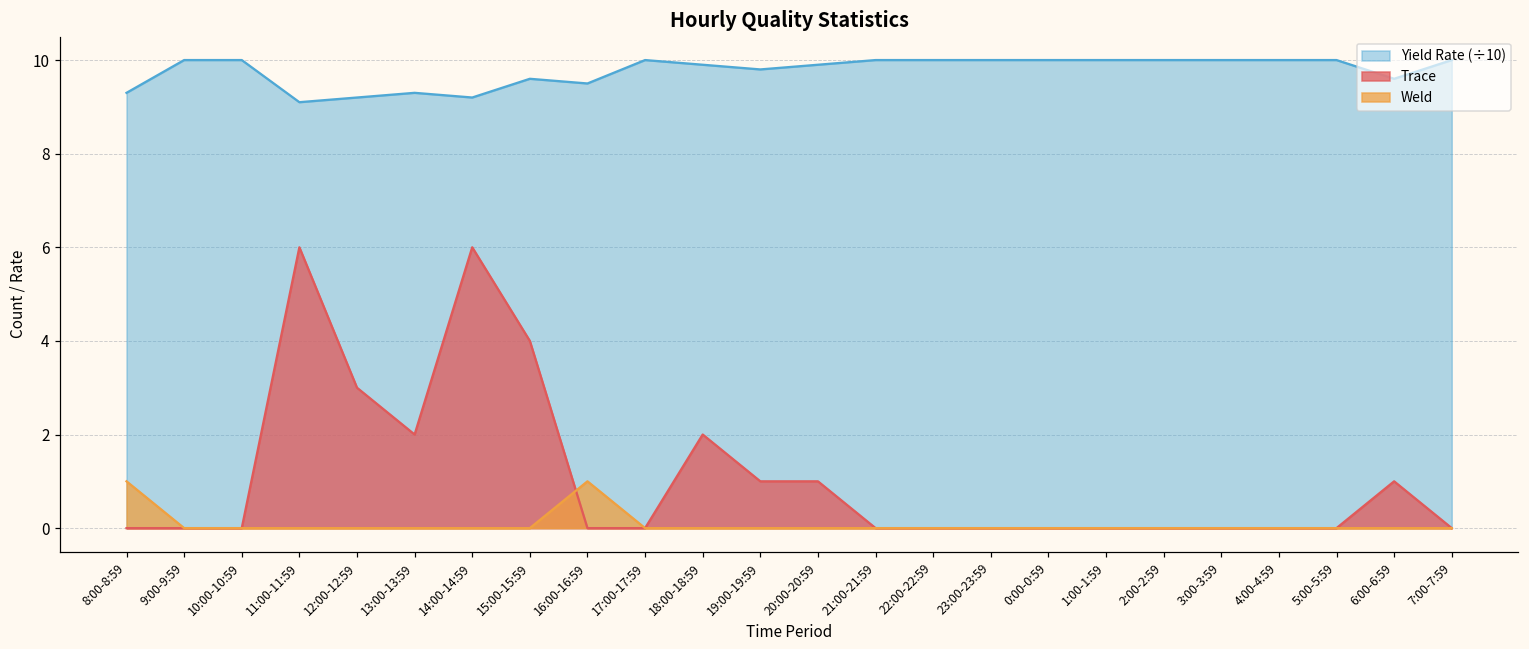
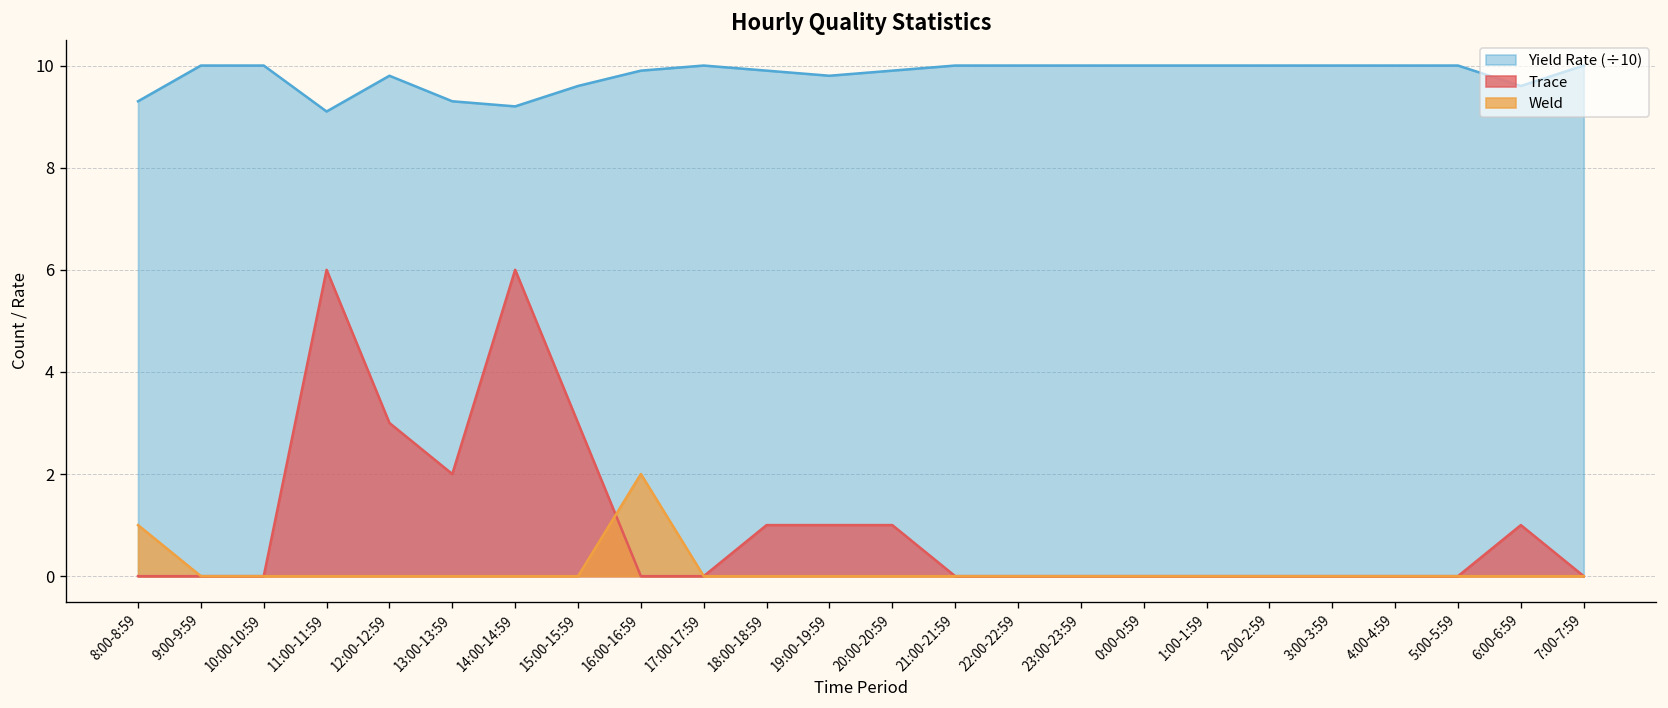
  {
    "Yield Rate (÷10)": {
      "8:00-8:59": 9.3,
      "9:00-9:59": 10.0,
      "10:00-10:59": 10.0,
      "11:00-11:59": 9.1,
-     "12:00-12:59": 9.2,
+     "12:00-12:59": 9.8,
      "13:00-13:59": 9.3,
      "14:00-14:59": 9.2,
      "15:00-15:59": 9.6,
-     "16:00-16:59": 9.5,
+     "16:00-16:59": 9.9,
      "17:00-17:59": 10.0,
      "18:00-18:59": 9.9,
      "19:00-19:59": 9.8,
      "20:00-20:59": 9.9,
      "21:00-21:59": 10.0,
      "22:00-22:59": 10.0,
      "23:00-23:59": 10.0,
      "0:00-0:59": 10.0,
      "1:00-1:59": 10.0,
      "2:00-2:59": 10.0,
      "3:00-3:59": 10.0,
      "4:00-4:59": 10.0,
      "5:00-5:59": 10.0
    },
    "Trace": {
      "8:00-8:59": 0,
      "11:00-11:59": 6,
      "12:00-12:59": 3,
      "13:00-13:59": 2,
      "14:00-14:59": 6,
-     "15:00-15:59": 4,
+     "15:00-15:59": 3,
      "16:00-16:59": 0,
-     "18:00-18:59": 2,
+     "18:00-18:59": 1,
      "19:00-19:59": 1,
      "20:00-20:59": 1,
      "6:00-6:59": 1
    },
    "Weld": {
      "8:00-8:59": 1,
      "11:00-11:59": 0,
      "12:00-12:59": 0,
      "13:00-13:59": 0,
      "14:00-14:59": 0,
      "15:00-15:59": 0,
-     "16:00-16:59": 1,
+     "16:00-16:59": 2,
      "18:00-18:59": 0,
      "19:00-19:59": 0,
      "20:00-20:59": 0,
      "6:00-6:59": 0
    }
  }
